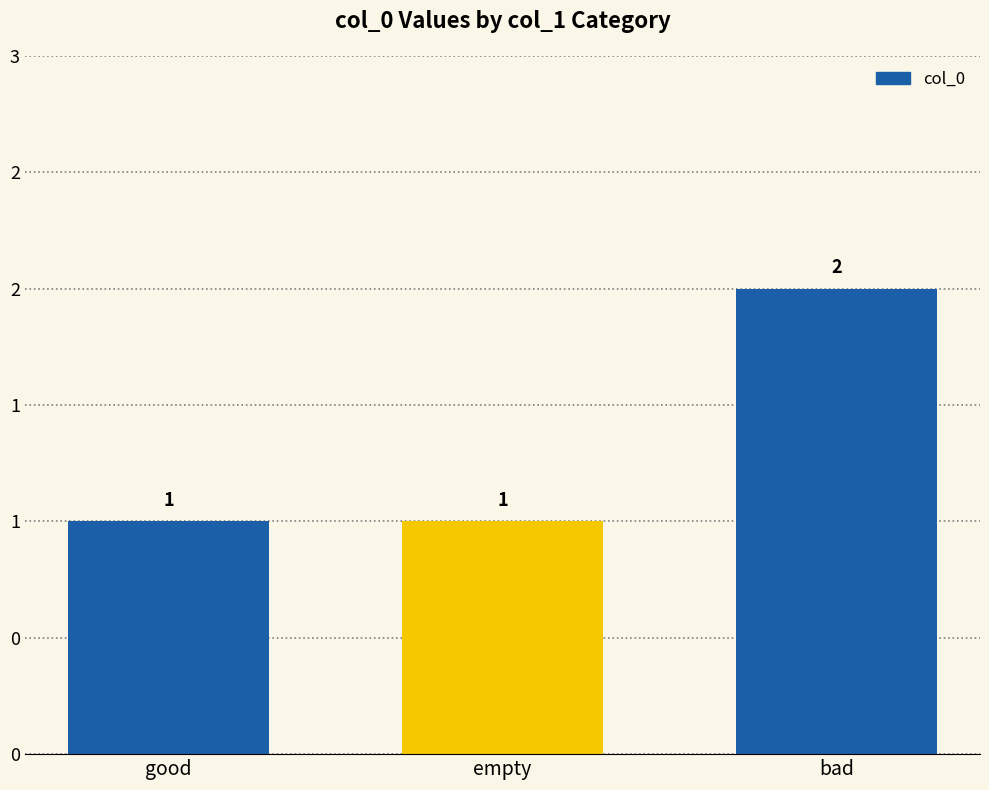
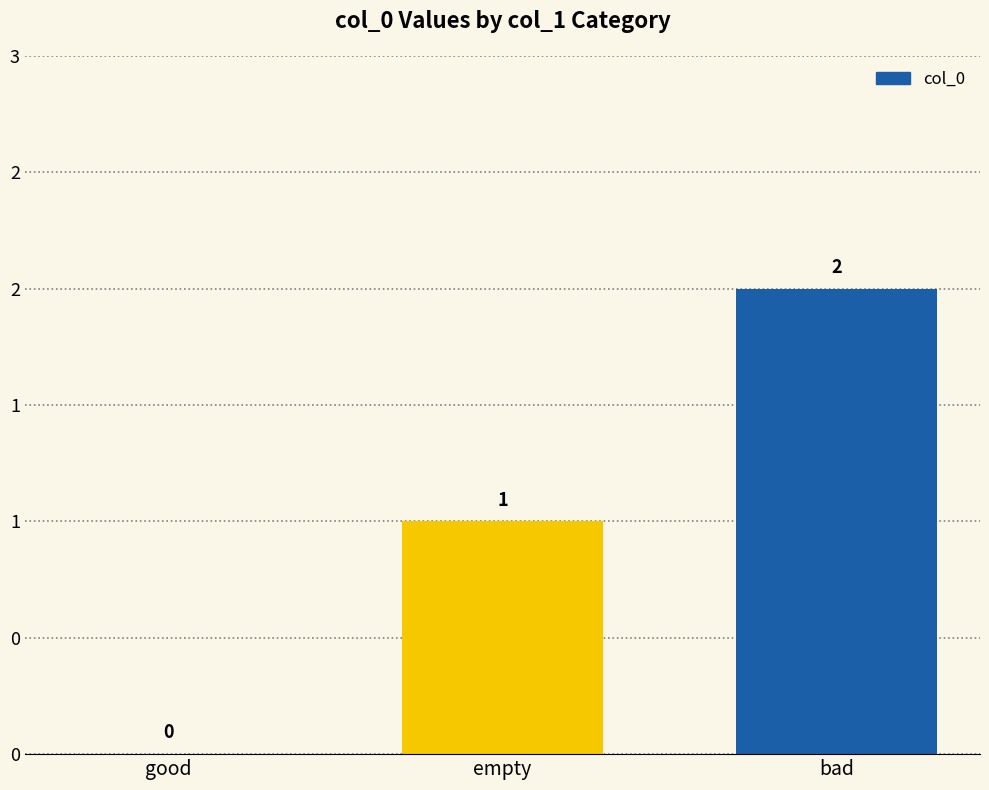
  {
-   "good": 1,
+   "good": 0,
    "empty": 1,
    "bad": 2
  }
